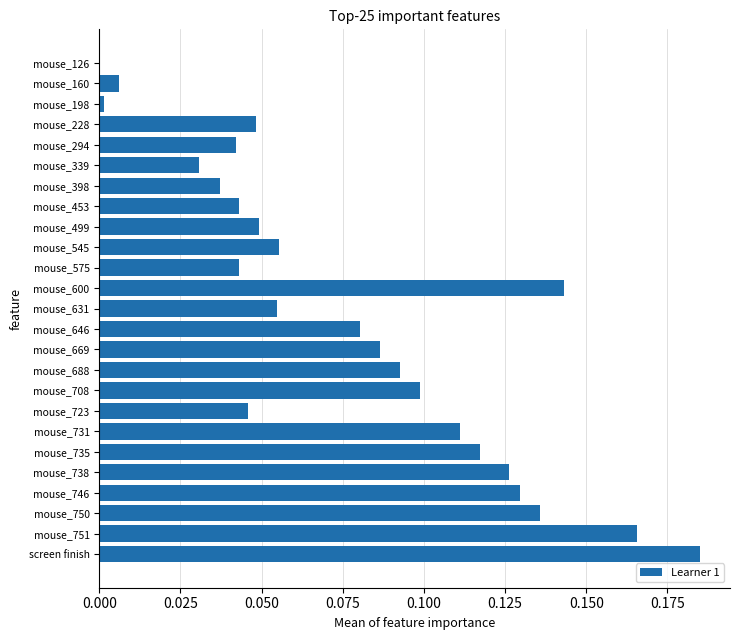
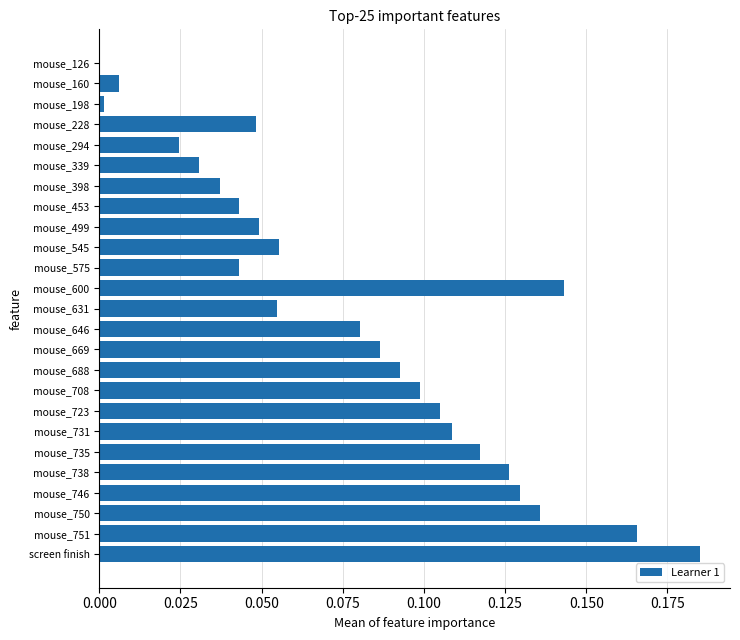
  {
    "mouse_126": 0.000,
    "mouse_160": 0.006,
    "mouse_198": 0.002,
    "mouse_228": 0.048,
-   "mouse_294": 0.042,
+   "mouse_294": 0.025,
    "mouse_339": 0.031,
    "mouse_398": 0.037,
    "mouse_453": 0.043,
    "mouse_499": 0.049,
    "mouse_545": 0.056,
    "mouse_575": 0.043,
    "mouse_600": 0.143,
    "mouse_631": 0.055,
    "mouse_646": 0.080,
    "mouse_669": 0.086,
    "mouse_688": 0.092,
    "mouse_708": 0.099,
-   "mouse_723": 0.046,
-   "mouse_731": 0.111,
+   "mouse_723": 0.105,
+   "mouse_731": 0.109,
    "mouse_735": 0.117,
    "mouse_738": 0.126,
    "mouse_746": 0.130,
    "mouse_750": 0.136,
    "mouse_751": 0.166,
    "screen finish": 0.185
  }
